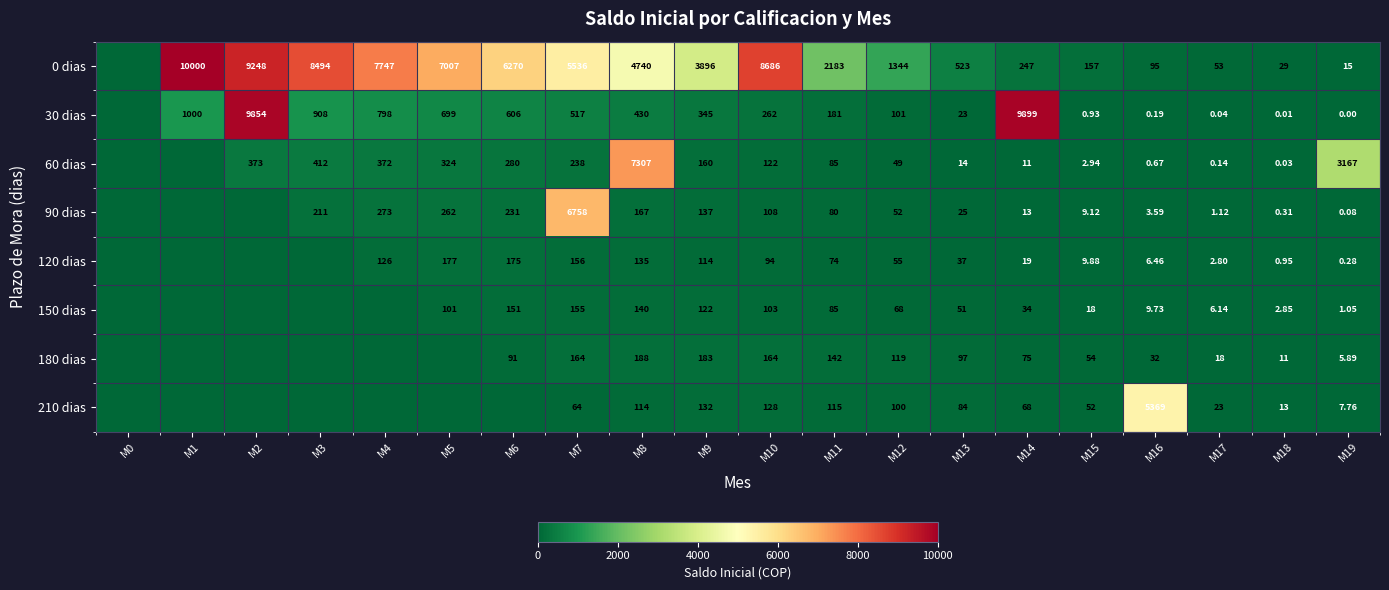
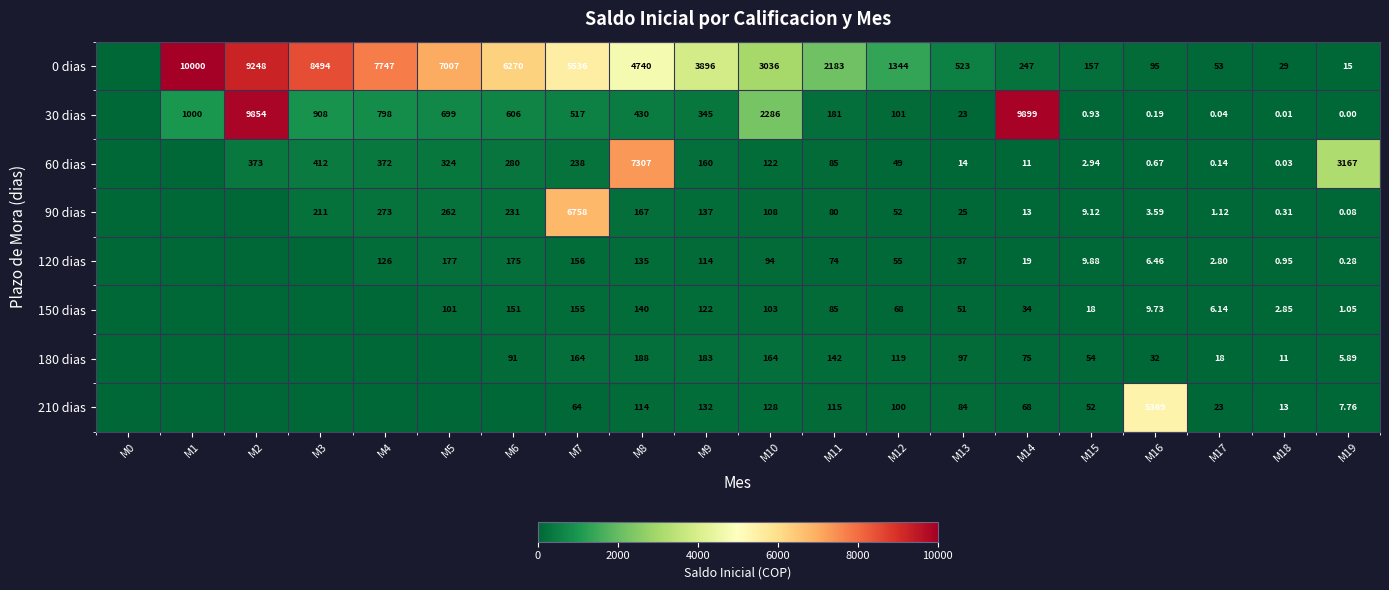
  {
    "0 dias": {
      "M1": 10000,
      "M2": 9248,
      "M3": 8494,
      "M4": 7747,
      "M5": 7007,
      "M6": 6270,
      "M7": 5536,
      "M8": 4740,
      "M9": 3896,
-     "M10": 8686,
+     "M10": 3036,
      "M11": 2183,
      "M12": 1344,
      "M13": 523,
      "M14": 247,
      "M15": 157,
      "M16": 95,
      "M17": 53,
      "M18": 29,
      "M19": 15
    },
    "30 dias": {
      "M1": 1000,
      "M2": 9854,
      "M3": 908,
      "M4": 798,
      "M5": 699,
      "M6": 606,
      "M7": 517,
      "M8": 430,
      "M9": 345,
-     "M10": 262,
+     "M10": 2286,
      "M11": 181,
      "M12": 101,
      "M13": 23,
      "M14": 9899,
      "M15": 0.93,
      "M16": 0.19,
      "M17": 0.04,
      "M18": 0.01,
      "M19": 0.00
    },
    "60 dias": {
      "M2": 373,
      "M3": 412,
      "M4": 372,
      "M5": 324,
      "M6": 280,
      "M7": 238,
      "M8": 7307,
      "M9": 160,
      "M10": 122,
      "M11": 85,
      "M12": 49,
      "M13": 14,
      "M14": 11,
      "M15": 2.94,
      "M16": 0.67,
      "M17": 0.14,
      "M18": 0.03,
      "M19": 3167
    },
    "90 dias": {
      "M3": 211,
      "M4": 273,
      "M5": 262,
      "M6": 231,
      "M7": 6758,
      "M8": 167,
      "M9": 137,
      "M10": 108,
      "M11": 80,
      "M12": 52,
      "M13": 25,
      "M14": 13,
      "M15": 9.12,
      "M16": 3.59,
      "M17": 1.12,
      "M18": 0.31,
      "M19": 0.08
    },
    "120 dias": {
      "M4": 126,
      "M5": 177,
      "M6": 175,
      "M7": 156,
      "M8": 135,
      "M9": 114,
      "M10": 94,
      "M11": 74,
      "M12": 55,
      "M13": 37,
      "M14": 19,
      "M15": 9.88,
      "M16": 6.46,
      "M17": 2.80,
      "M18": 0.95,
      "M19": 0.28
    },
    "150 dias": {
      "M5": 101,
      "M6": 151,
      "M7": 155,
      "M8": 140,
      "M9": 122,
      "M10": 103,
      "M11": 85,
      "M12": 68,
      "M13": 51,
      "M14": 34,
      "M15": 18,
      "M16": 9.73,
      "M17": 6.14,
      "M18": 2.85,
      "M19": 1.05
    },
    "180 dias": {
      "M6": 91,
      "M7": 164,
      "M8": 188,
      "M9": 183,
      "M10": 164,
      "M11": 142,
      "M12": 119,
      "M13": 97,
      "M14": 75,
      "M15": 54,
      "M16": 32,
      "M17": 18,
      "M18": 11,
      "M19": 5.89
    },
    "210 dias": {
      "M7": 64,
      "M8": 114,
      "M9": 132,
      "M10": 128,
      "M11": 115,
      "M12": 100,
      "M13": 84,
      "M14": 68,
      "M15": 52,
      "M16": 5369,
      "M17": 23,
      "M18": 13,
      "M19": 7.76
    }
  }
